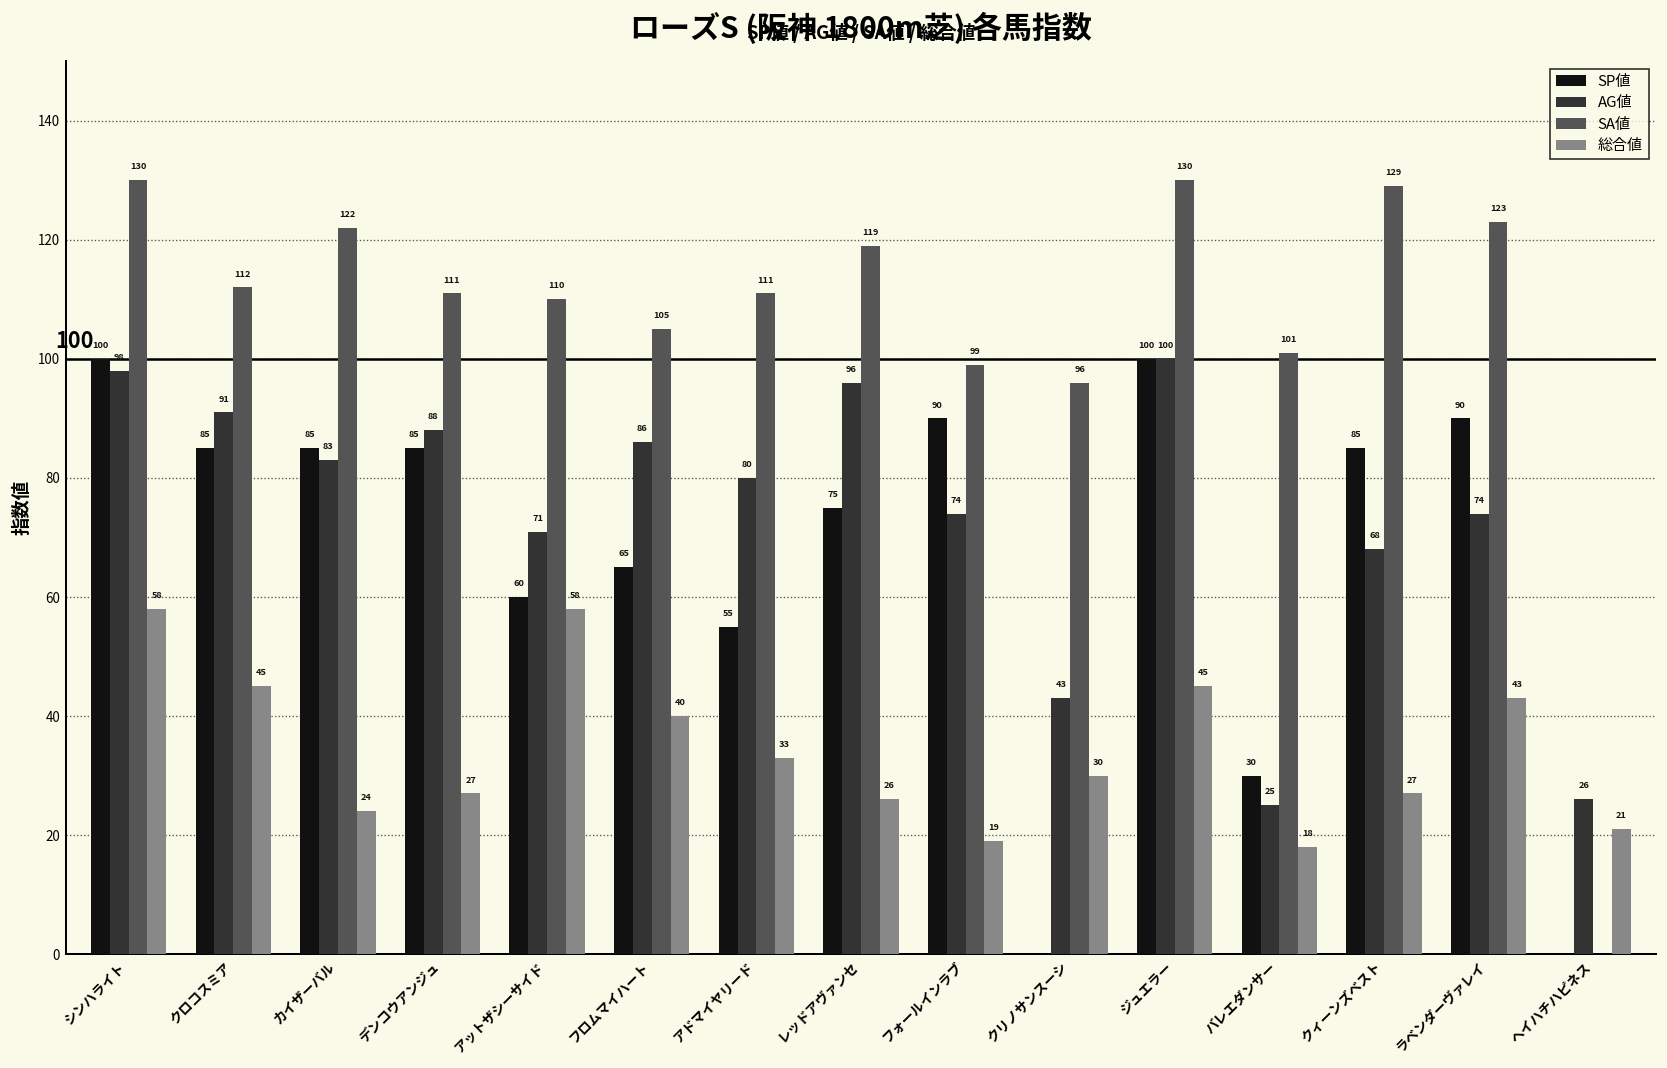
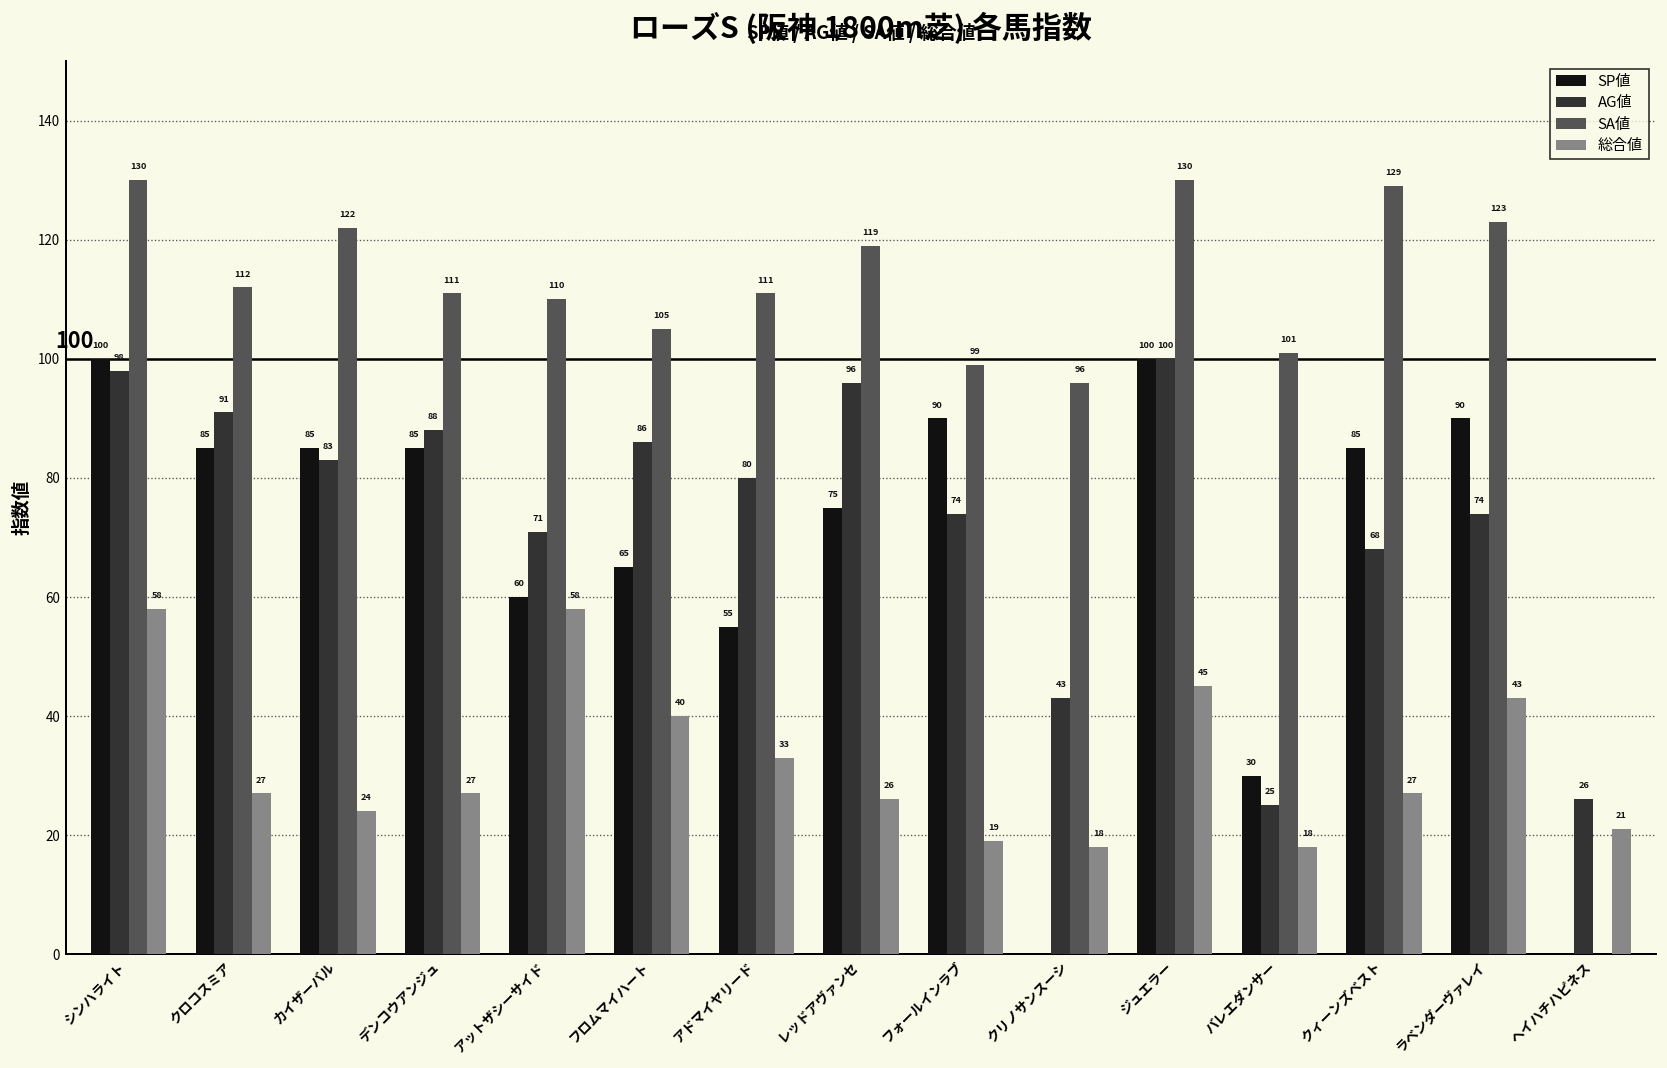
  {
    "総合値": {
      "シンハライト": 58,
-     "クロコスミア": 45,
+     "クロコスミア": 27,
      "カイザーバル": 24,
      "デンコウアンジュ": 27,
      "アットザシーサイド": 58,
      "フロムマイハート": 40,
      "アドマイヤリード": 33,
      "レッドアヴァンセ": 26,
      "フォールインラブ": 19,
-     "クリノサンスーシ": 30,
+     "クリノサンスーシ": 18,
      "ジュエラー": 45,
      "バレエダンサー": 18,
      "クィーンズベスト": 27,
      "ラベンダーヴァレイ": 43,
      "ヘイハチハピネス": 21
    }
  }
